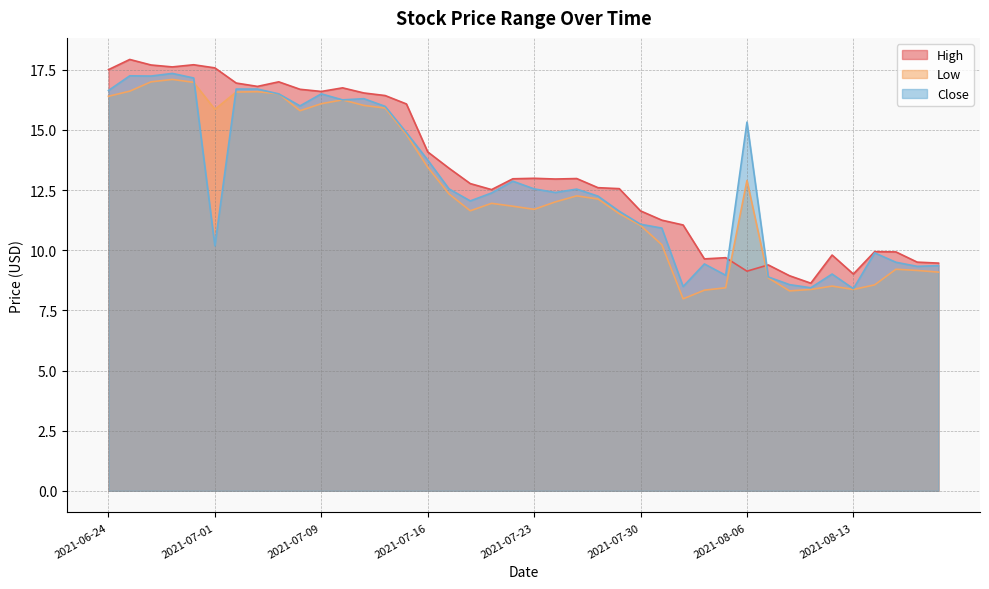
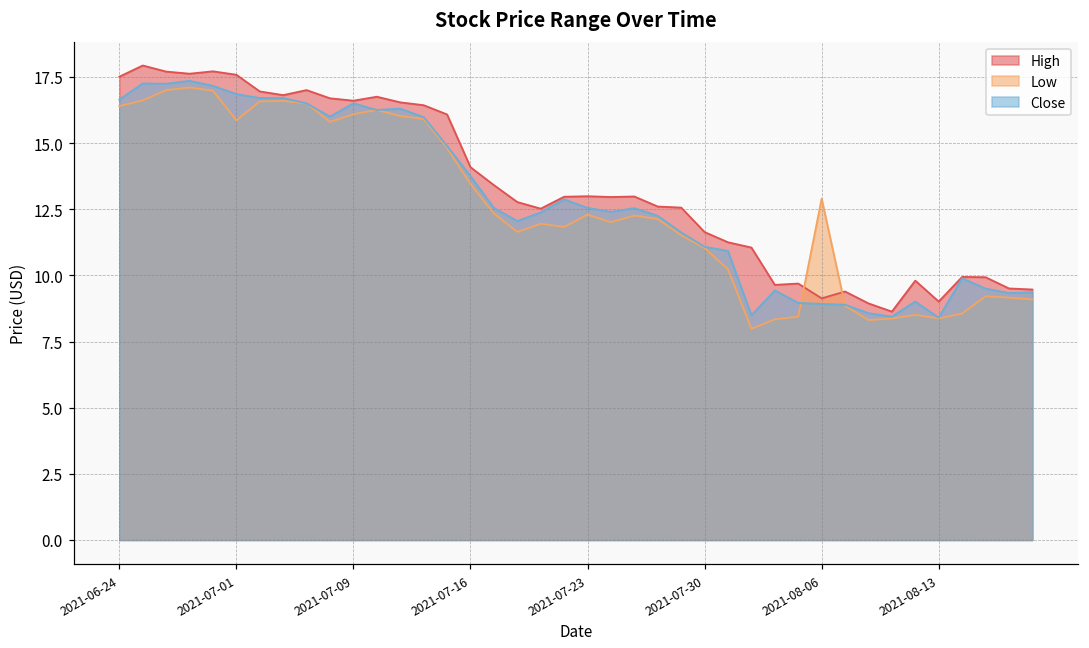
  {
    "High": {
      "2021-06-24": 17.5,
      "2021-07-01": 17.6,
      "2021-07-16": 14.1,
      "2021-07-23": 13.0,
      "2021-07-30": 11.6,
      "2021-08-06": 9.1,
      "2021-08-13": 9.0
    },
    "Low": {
      "2021-06-24": 16.4,
      "2021-07-01": 15.9,
      "2021-07-09": 16.1,
      "2021-07-16": 13.4,
-     "2021-07-23": 11.7,
+     "2021-07-23": 12.3,
      "2021-08-06": 12.9
    },
    "Close": {
      "2021-06-24": 16.6,
-     "2021-07-01": 10.2,
+     "2021-07-01": 16.9,
      "2021-07-16": 13.8,
      "2021-07-23": 12.6,
-     "2021-08-06": 15.3
+     "2021-08-06": 8.9
    }
  }
